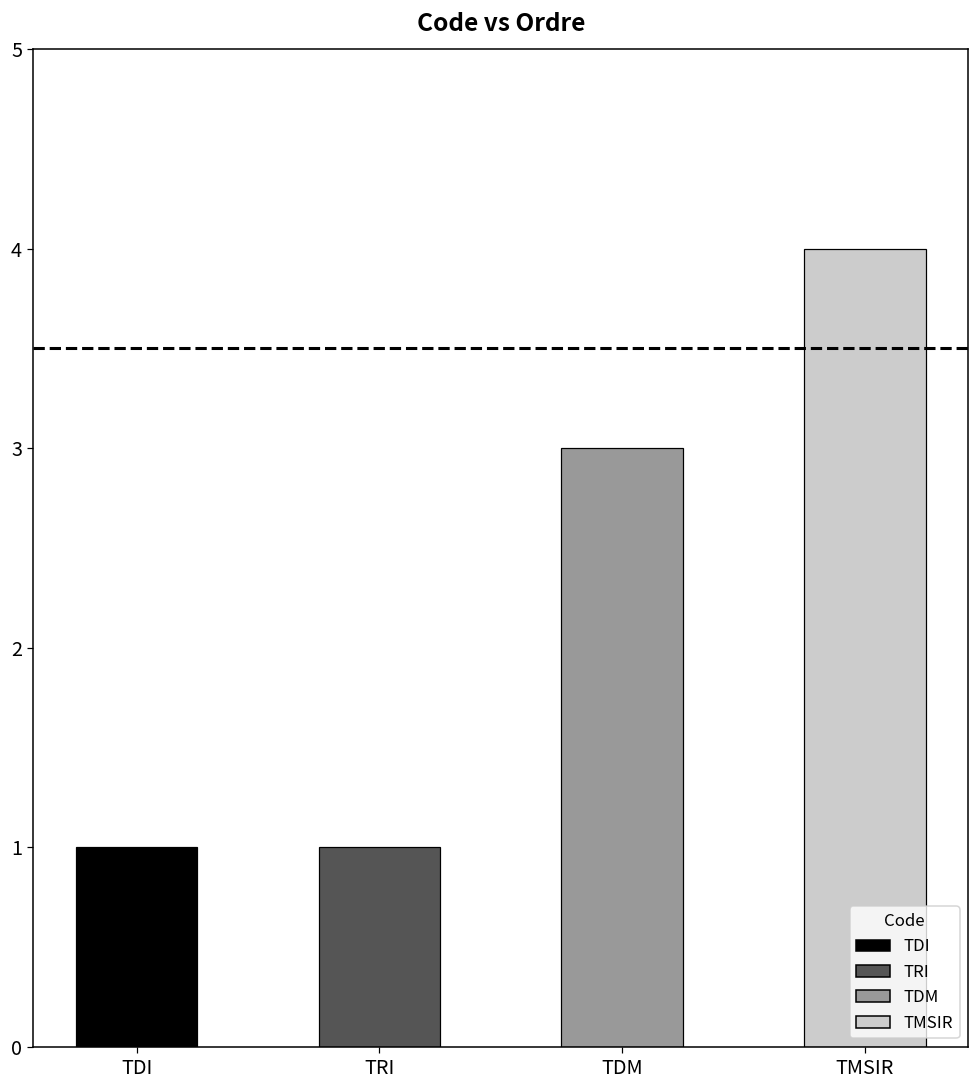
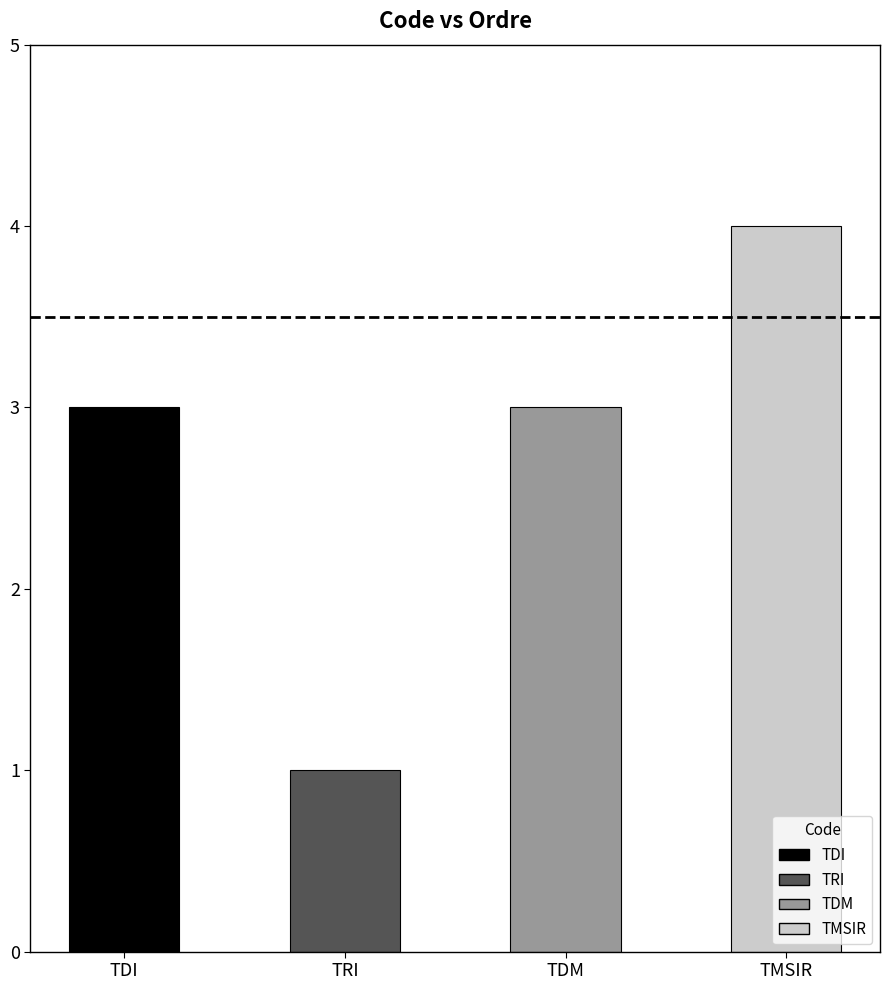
  {
-   "TDI": 1,
+   "TDI": 3,
    "TRI": 1,
    "TDM": 3,
    "TMSIR": 4
  }
